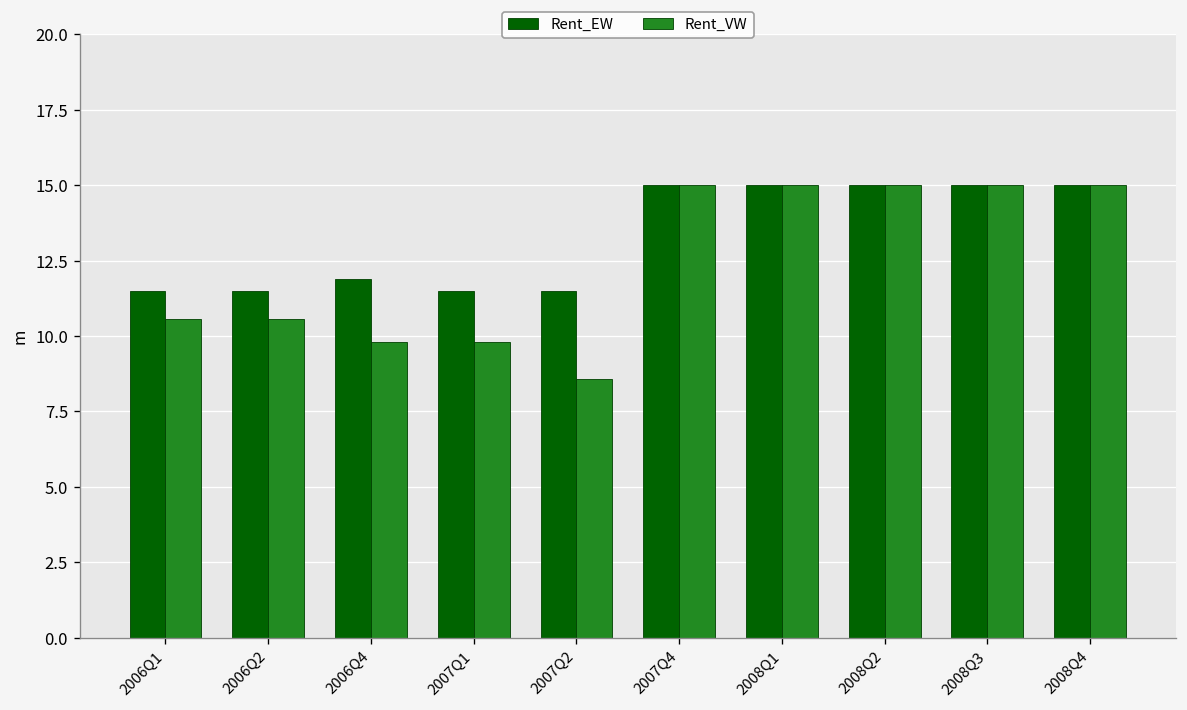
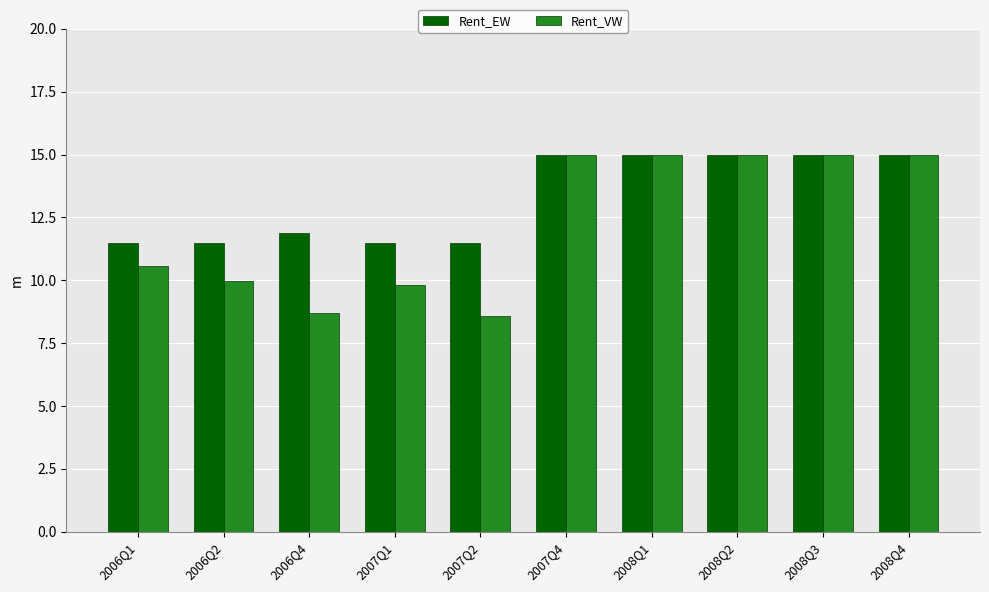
  {
    "Rent_EW": {
      "2006Q1": 11.5,
      "2006Q2": 11.5,
      "2006Q4": 11.9,
      "2007Q1": 11.5,
      "2007Q2": 11.5,
      "2007Q4": 15.0,
      "2008Q1": 15.0,
      "2008Q2": 15.0,
      "2008Q3": 15.0,
      "2008Q4": 15.0
    },
    "Rent_VW": {
      "2006Q1": 10.6,
-     "2006Q2": 10.6,
-     "2006Q4": 9.8,
+     "2006Q2": 10.0,
+     "2006Q4": 8.7,
      "2007Q1": 9.8,
      "2007Q2": 8.6,
      "2007Q4": 15.0,
      "2008Q1": 15.0,
      "2008Q2": 15.0,
      "2008Q3": 15.0,
      "2008Q4": 15.0
    }
  }
